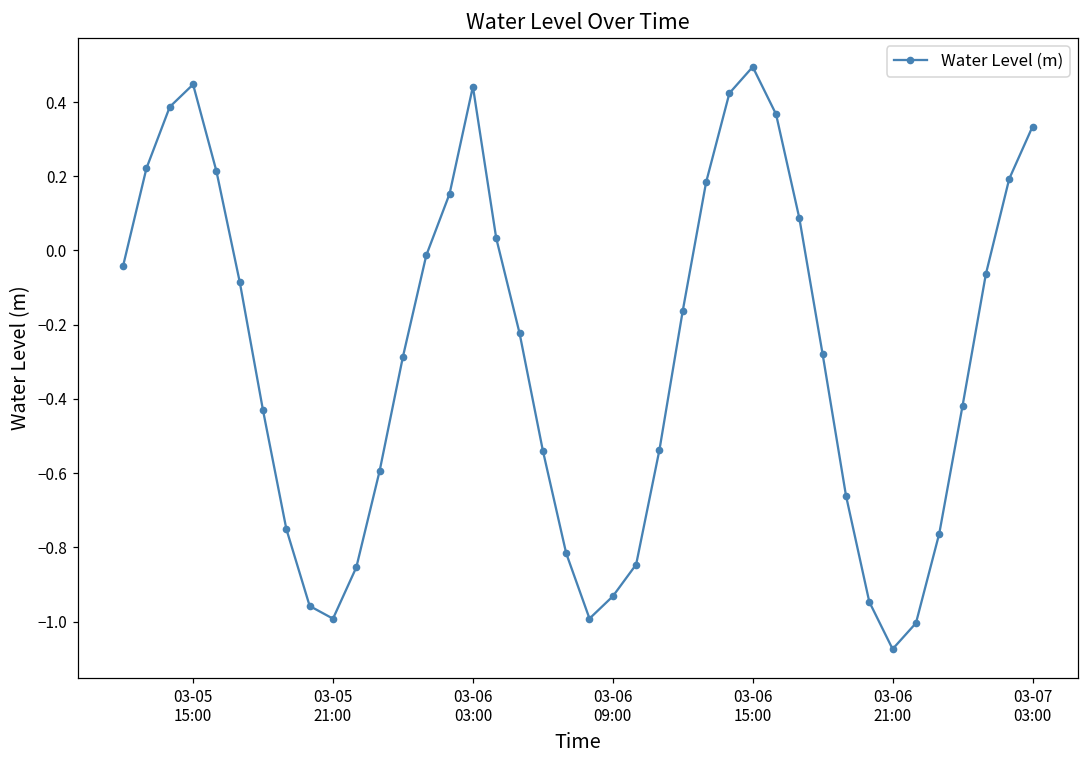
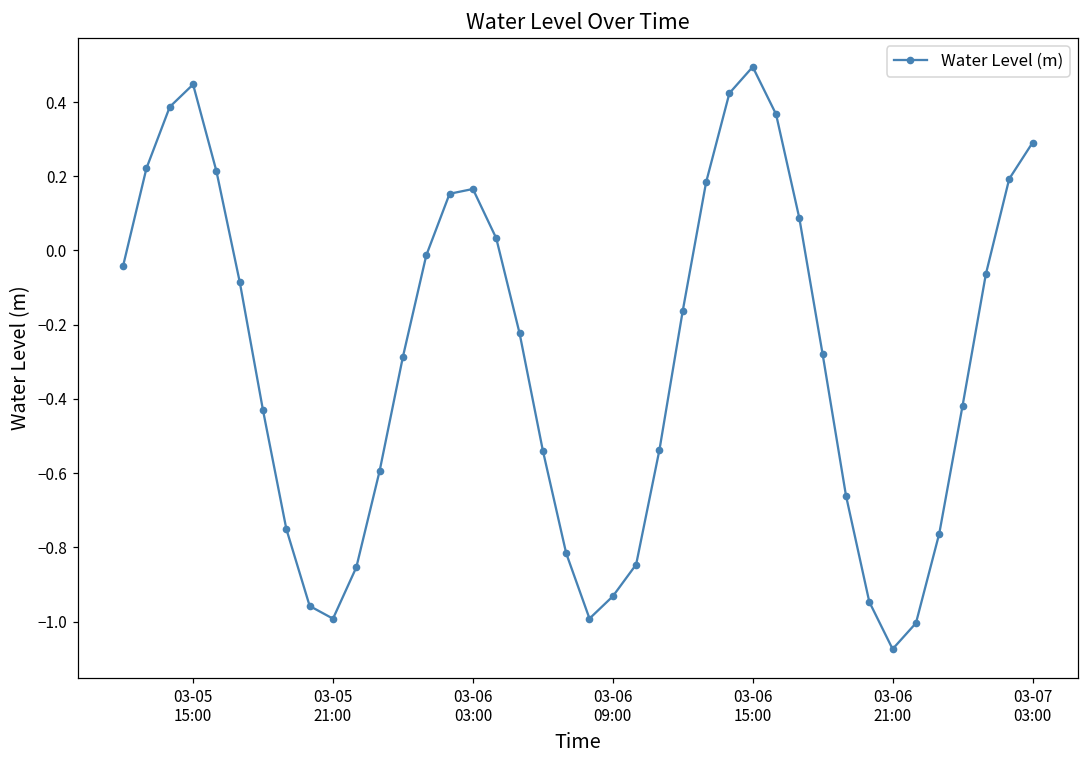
  {
    "03-05 15:00": 0.45,
    "03-05 21:00": -0.99,
-   "03-06 03:00": 0.44,
+   "03-06 03:00": 0.17,
    "03-06 09:00": -0.93,
    "03-06 15:00": 0.49,
    "03-06 21:00": -1.07,
-   "03-07 03:00": 0.33
+   "03-07 03:00": 0.29
  }
